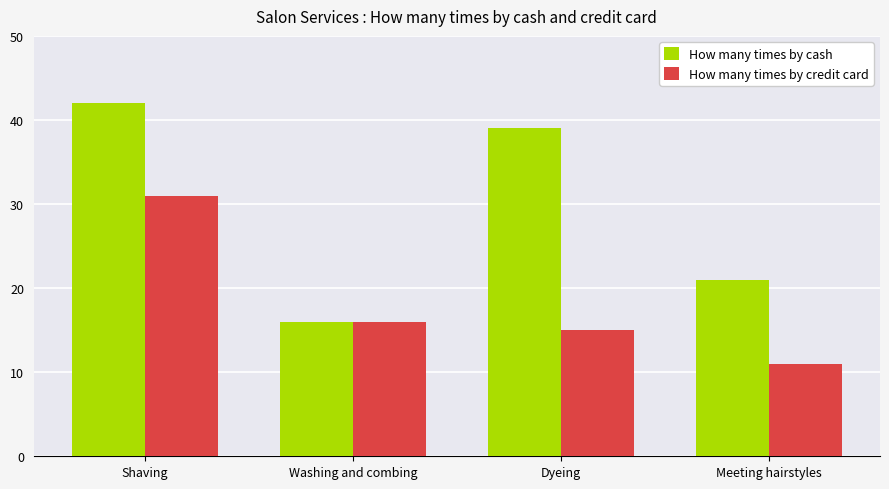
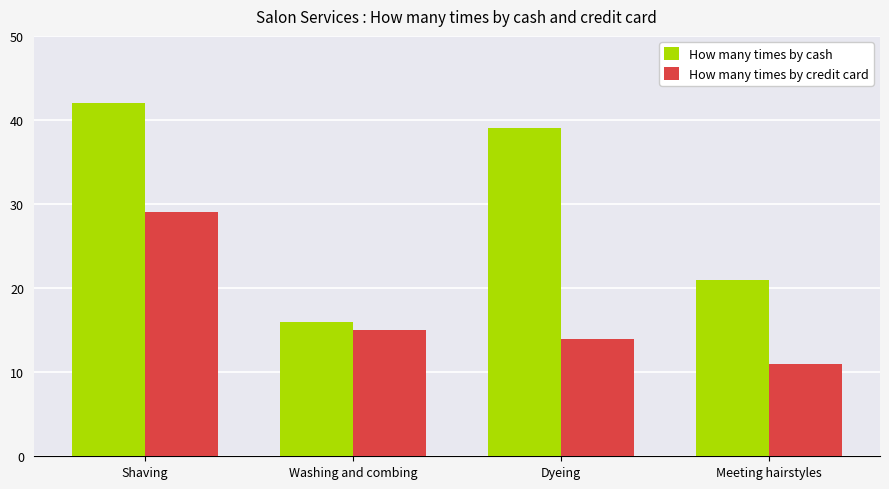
  {
    "How many times by cash": {
      "Shaving": 42,
      "Washing and combing": 16,
      "Dyeing": 39,
      "Meeting hairstyles": 21
    },
    "How many times by credit card": {
-     "Shaving": 31,
-     "Washing and combing": 16,
-     "Dyeing": 15,
+     "Shaving": 29,
+     "Washing and combing": 15,
+     "Dyeing": 14,
      "Meeting hairstyles": 11
    }
  }
